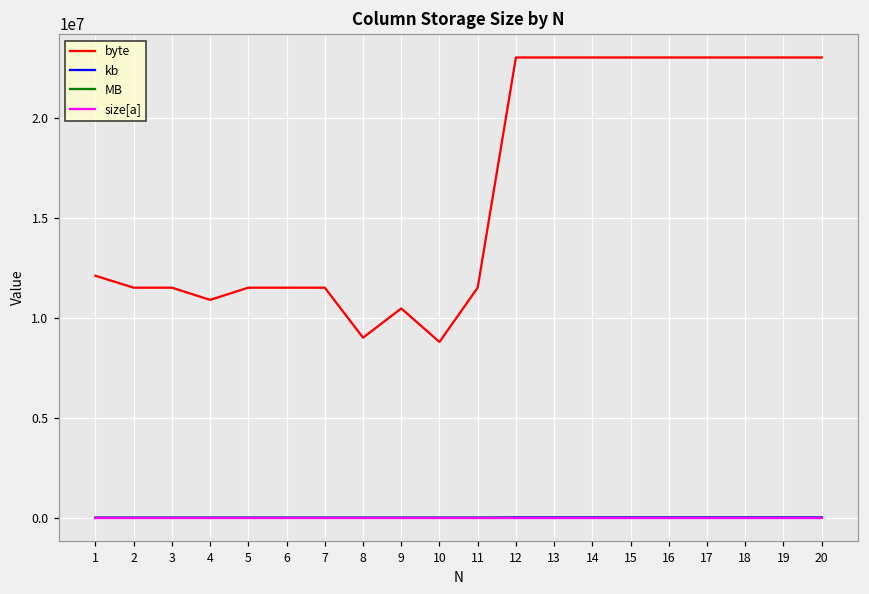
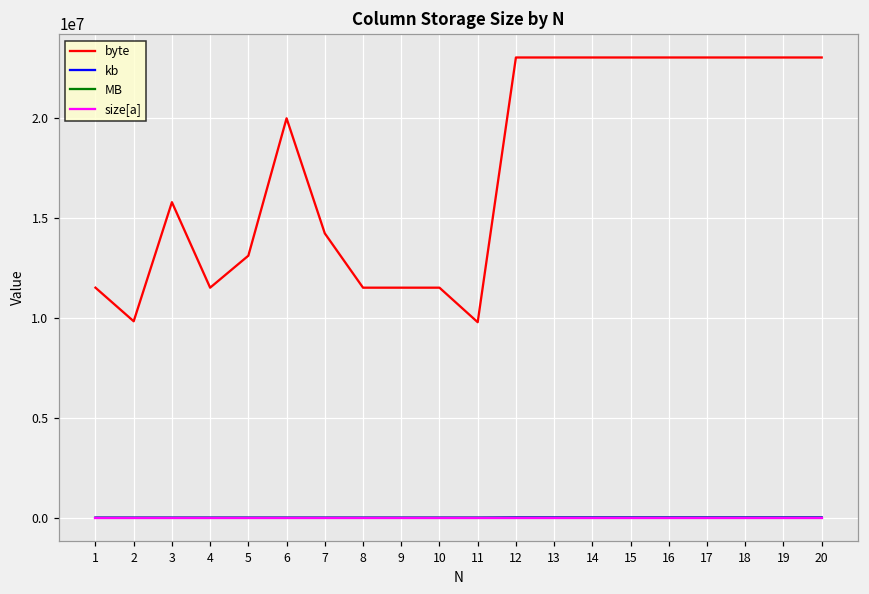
  {
    "byte": {
-     "1": 12100000,
-     "2": 11500000,
-     "3": 11500000,
-     "4": 10900000,
-     "5": 11500000,
-     "6": 11500000,
-     "7": 11500000,
-     "8": 9000000,
-     "9": 10500000,
-     "10": 8800000,
-     "11": 11500000,
+     "1": 11500000,
+     "2": 9800000,
+     "3": 15800000,
+     "4": 11500000,
+     "5": 13100000,
+     "6": 20000000,
+     "7": 14200000,
+     "8": 11500000,
+     "9": 11500000,
+     "10": 11500000,
+     "11": 9800000,
      "12": 23000000,
      "13": 23000000,
      "14": 23000000,
      "15": 23000000,
      "16": 23000000,
      "17": 23000000,
      "18": 23000000,
      "19": 23000000,
      "20": 23000000
    }
  }
